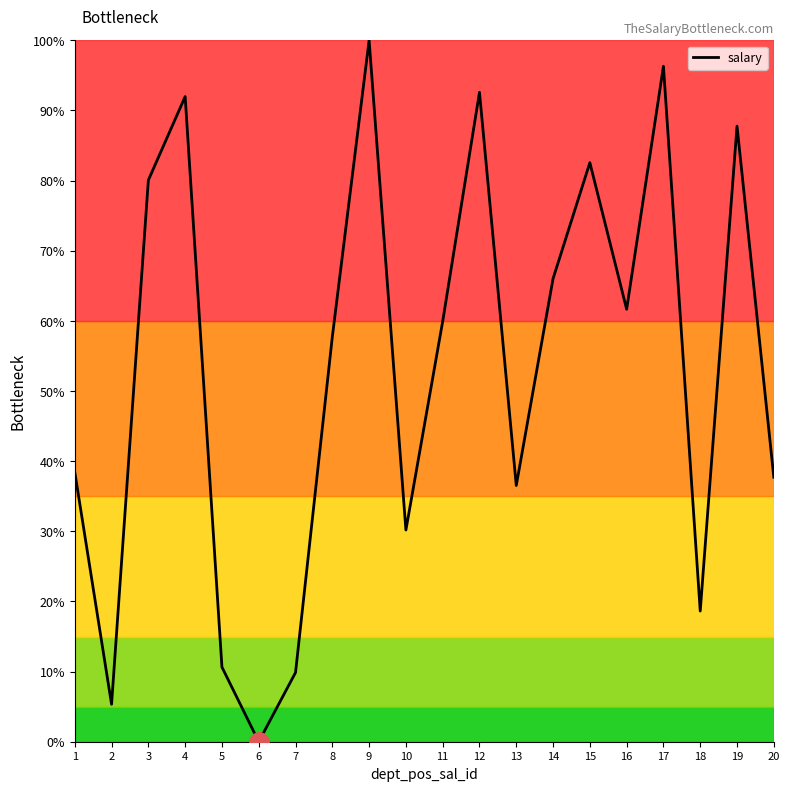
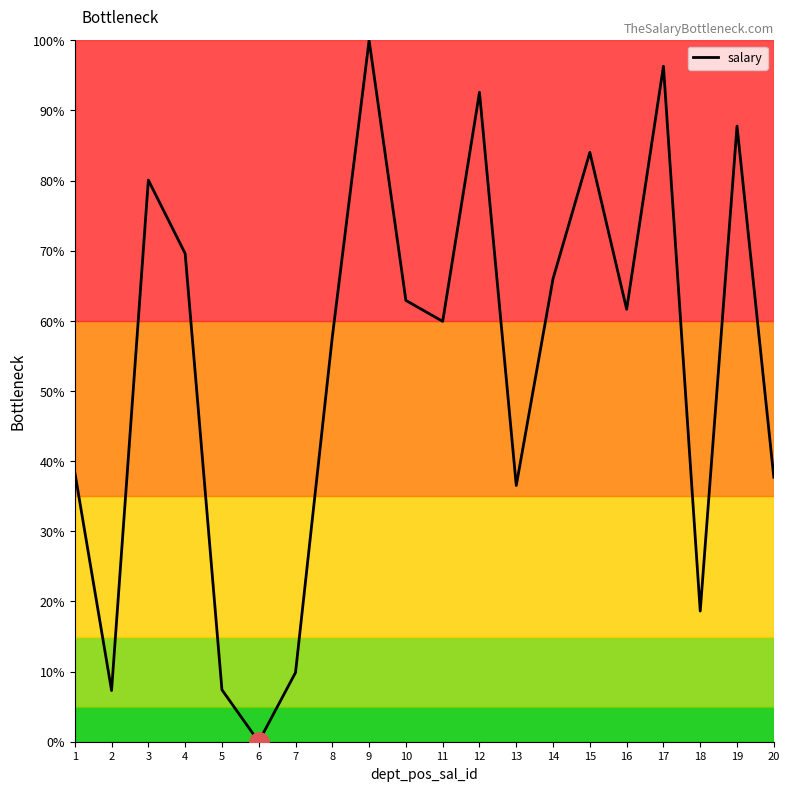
  {
    "salary": {
      "1": "38%",
-     "2": "5%",
+     "2": "7%",
      "3": "80%",
-     "4": "92%",
-     "5": "11%",
+     "4": "70%",
+     "5": "7%",
      "7": "10%",
      "8": "58%",
      "9": "100%",
-     "10": "30%",
+     "10": "63%",
      "11": "60%",
      "12": "93%",
      "13": "37%",
      "14": "66%",
-     "15": "83%",
+     "15": "84%",
      "16": "62%",
      "17": "96%",
      "18": "19%",
      "19": "88%",
      "20": "38%"
    }
  }
